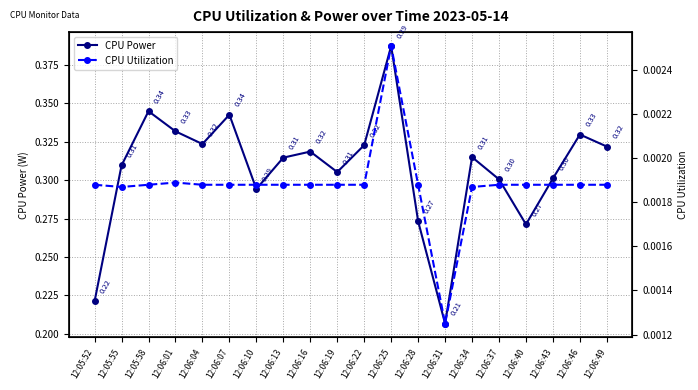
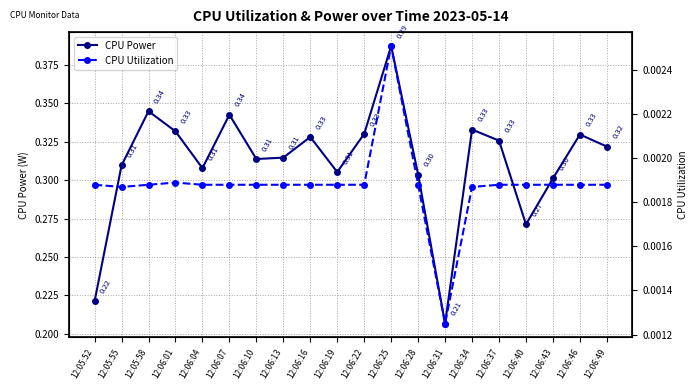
  {
    "CPU Power": {
      "12:05:52": 0.22,
      "12:05:55": 0.31,
      "12:05:58": 0.34,
      "12:06:01": 0.33,
-     "12:06:04": 0.32,
+     "12:06:04": 0.31,
      "12:06:07": 0.34,
-     "12:06:10": 0.29,
+     "12:06:10": 0.31,
      "12:06:13": 0.31,
-     "12:06:16": 0.32,
+     "12:06:16": 0.33,
      "12:06:19": 0.31,
-     "12:06:22": 0.32,
+     "12:06:22": 0.33,
      "12:06:25": 0.39,
-     "12:06:28": 0.27,
+     "12:06:28": 0.30,
      "12:06:31": 0.21,
-     "12:06:34": 0.31,
-     "12:06:37": 0.30,
+     "12:06:34": 0.33,
+     "12:06:37": 0.33,
      "12:06:40": 0.27,
      "12:06:43": 0.30,
      "12:06:46": 0.33,
      "12:06:49": 0.32
    }
  }
